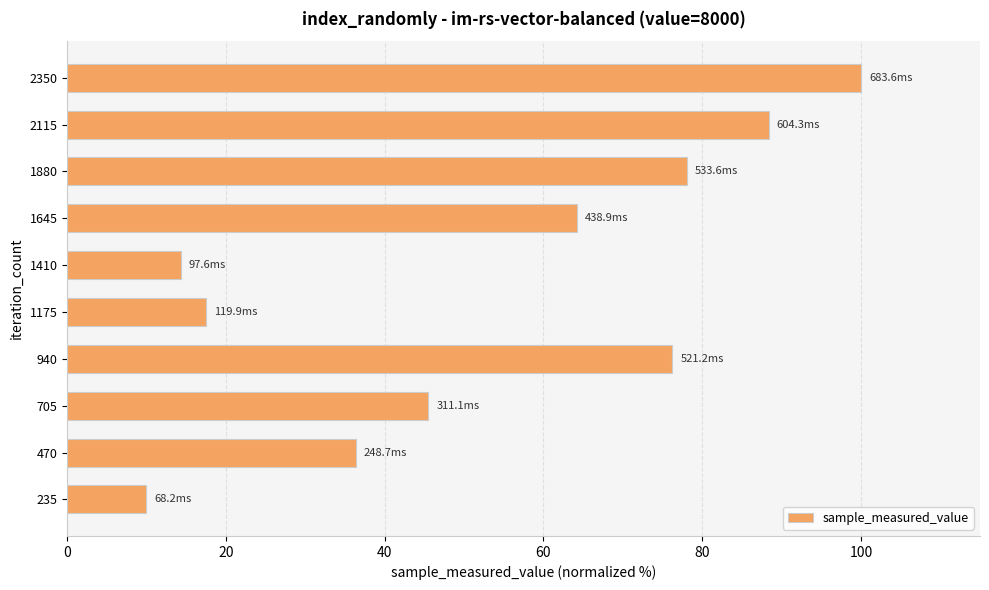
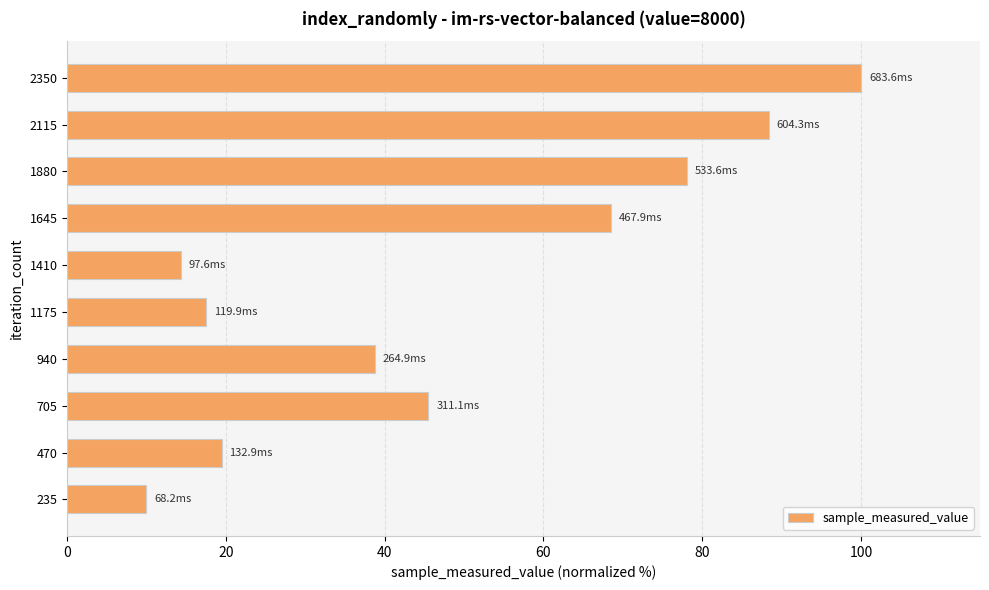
  {
-   "1645": 438.9,
-   "940": 521.2,
-   "470": 248.7
+   "1645": 467.9,
+   "940": 264.9,
+   "470": 132.9
  }
